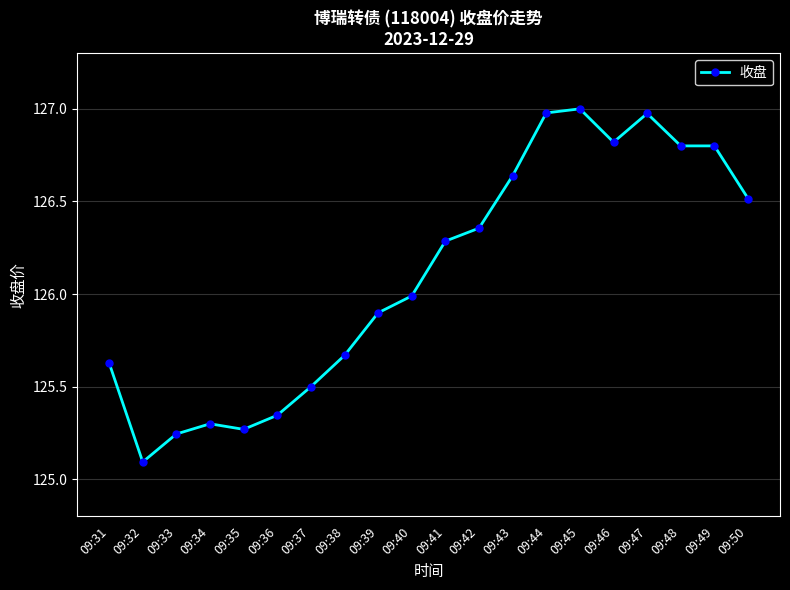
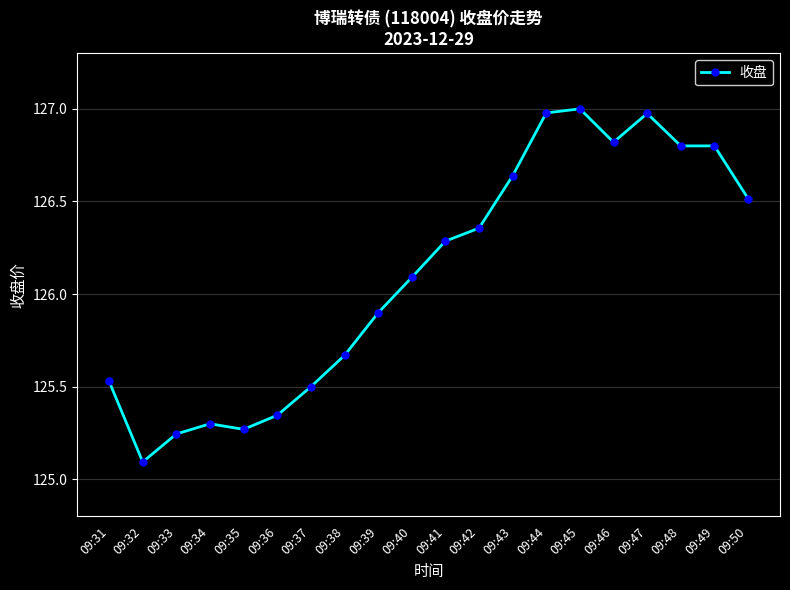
  {
-   "09:31": 125.63,
+   "09:31": 125.53,
    "09:32": 125.09,
    "09:33": 125.25,
    "09:34": 125.30,
    "09:35": 125.27,
    "09:36": 125.35,
    "09:37": 125.50,
    "09:38": 125.67,
    "09:39": 125.90,
-   "09:40": 125.99,
+   "09:40": 126.09,
    "09:41": 126.29,
    "09:42": 126.36,
    "09:43": 126.64,
    "09:44": 126.98,
    "09:45": 127.00,
    "09:46": 126.82,
    "09:47": 126.98,
    "09:48": 126.80,
    "09:49": 126.80,
    "09:50": 126.52
  }
